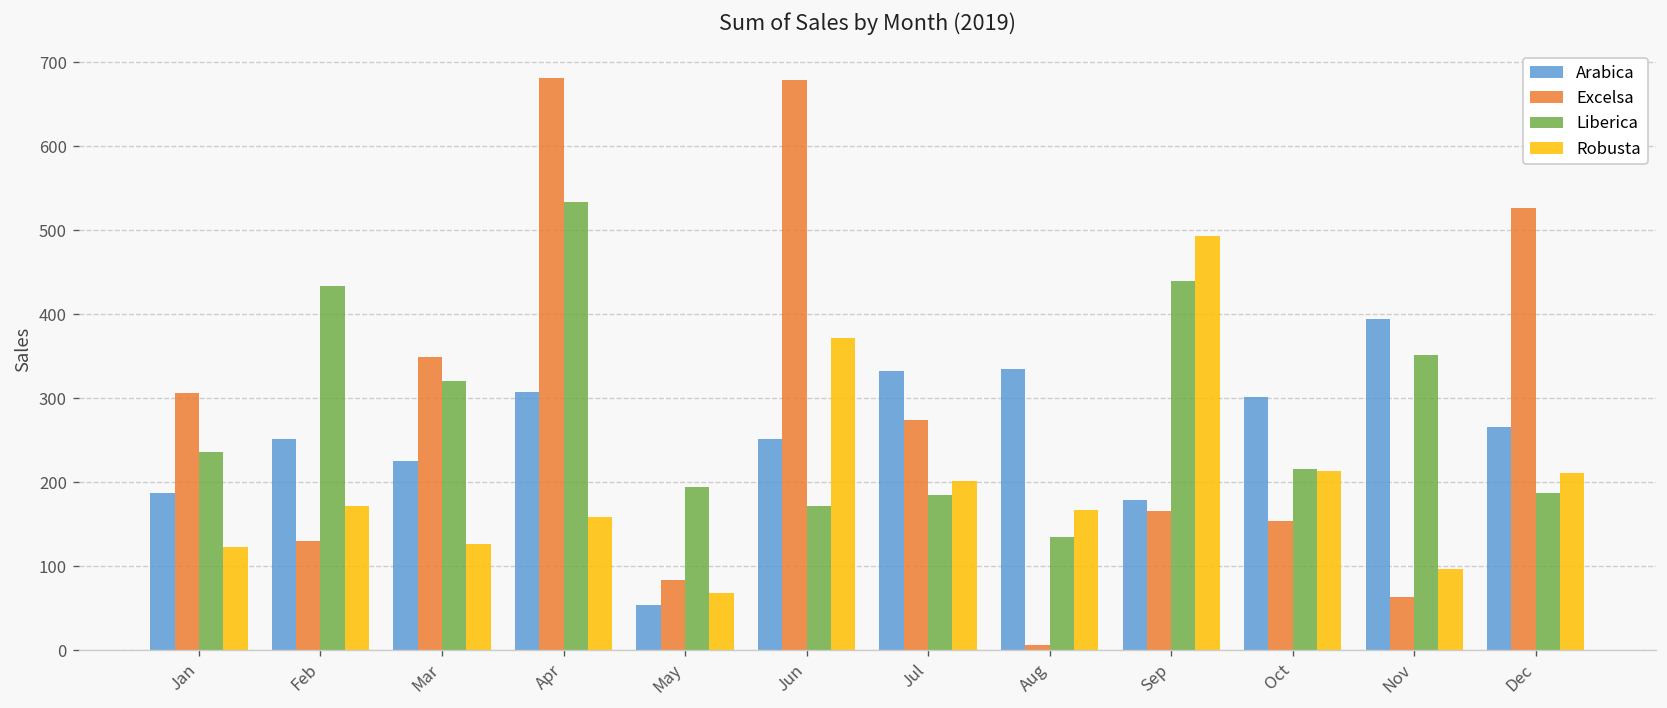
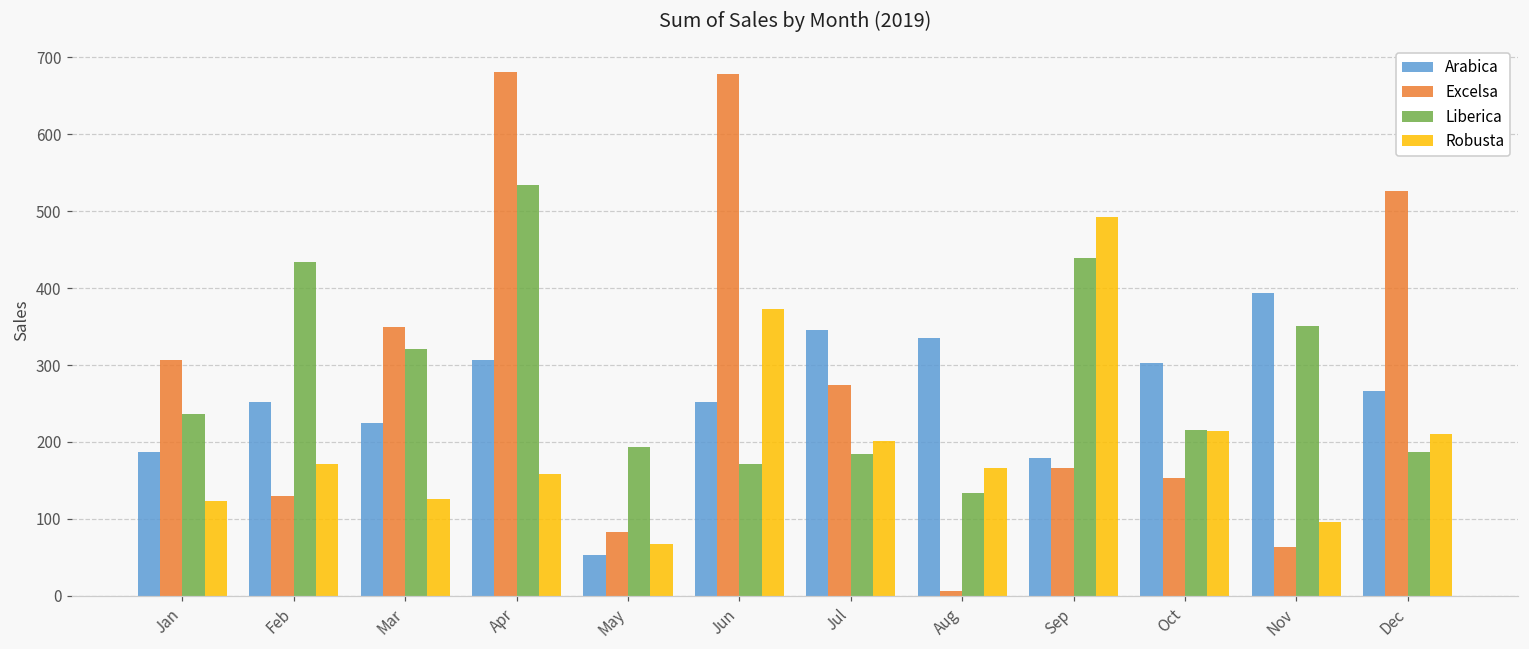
  {
    "Arabica": {
      "Jan": 190,
      "Feb": 250,
      "Mar": 220,
      "Apr": 310,
      "May": 50,
      "Jun": 250,
-     "Jul": 330,
+     "Jul": 350,
      "Aug": 330,
      "Sep": 180,
      "Oct": 300,
      "Nov": 390,
      "Dec": 270
    },
    "Excelsa": {
      "Jan": 310,
      "Feb": 130,
      "Mar": 350,
      "Apr": 680,
      "May": 80,
      "Jun": 680,
      "Jul": 270,
      "Aug": 10,
      "Sep": 170,
      "Oct": 150,
      "Nov": 60,
      "Dec": 530
    },
    "Liberica": {
      "Jan": 240,
      "Feb": 430,
      "Mar": 320,
      "Apr": 530,
      "May": 190,
      "Jun": 170,
      "Jul": 180,
      "Aug": 130,
      "Sep": 440,
      "Oct": 220,
      "Nov": 350,
      "Dec": 190
    },
    "Robusta": {
      "Jan": 120,
      "Feb": 170,
      "Mar": 130,
      "Apr": 160,
      "May": 70,
      "Jun": 370,
      "Jul": 200,
      "Aug": 170,
      "Sep": 490,
      "Oct": 210,
      "Nov": 100,
      "Dec": 210
    }
  }
